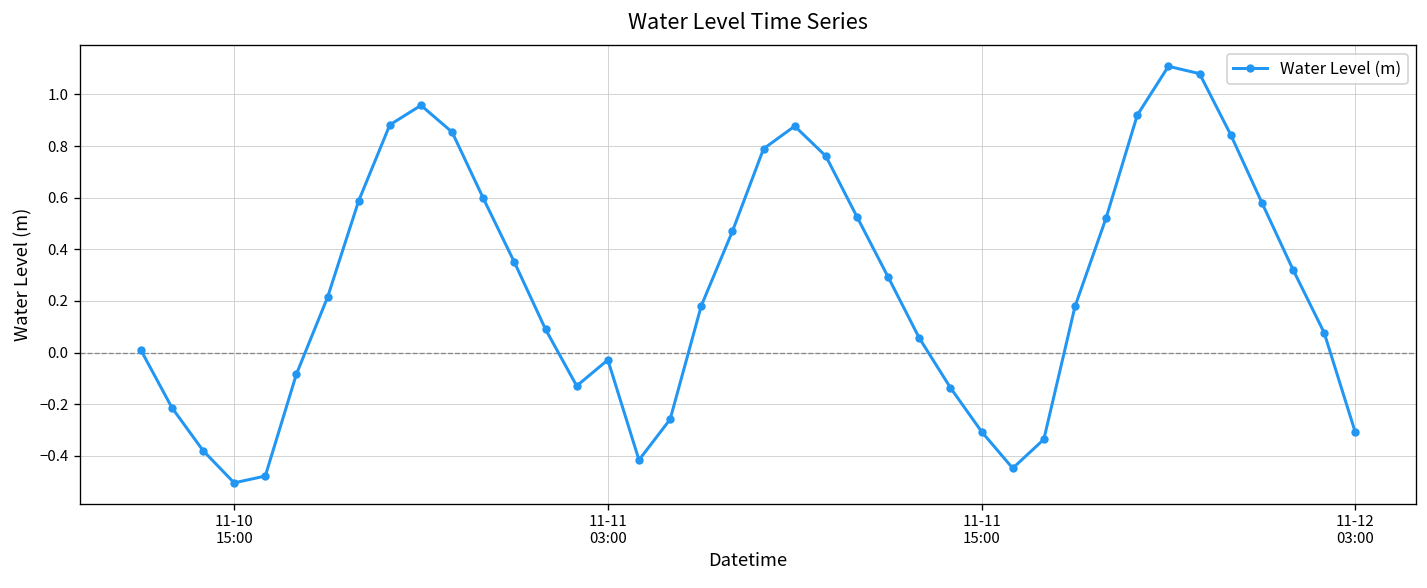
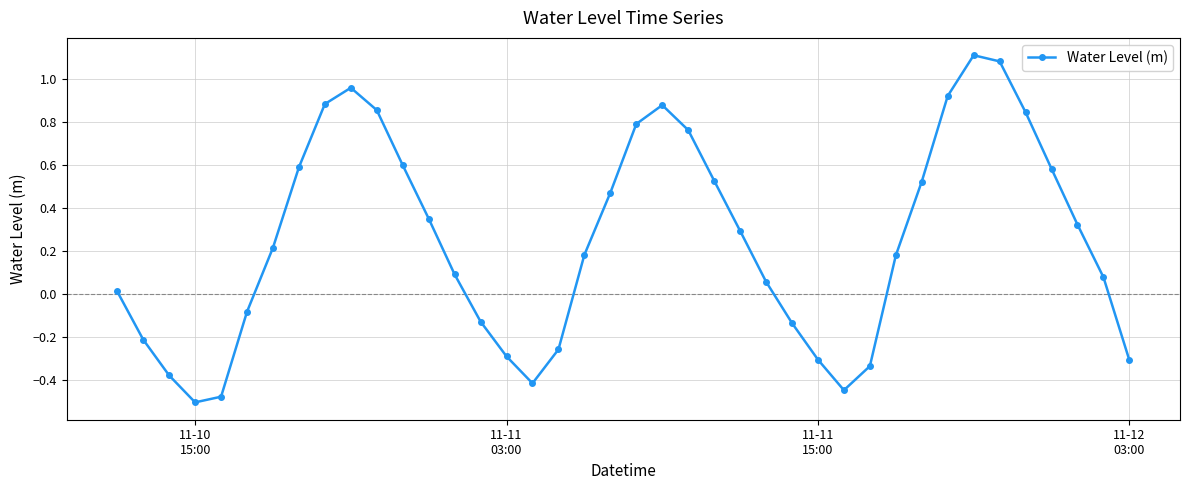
  {
    "11-10 15:00": -0.50,
-   "11-11 03:00": -0.03,
+   "11-11 03:00": -0.29,
    "11-11 15:00": -0.31,
    "11-12 03:00": -0.31
  }
